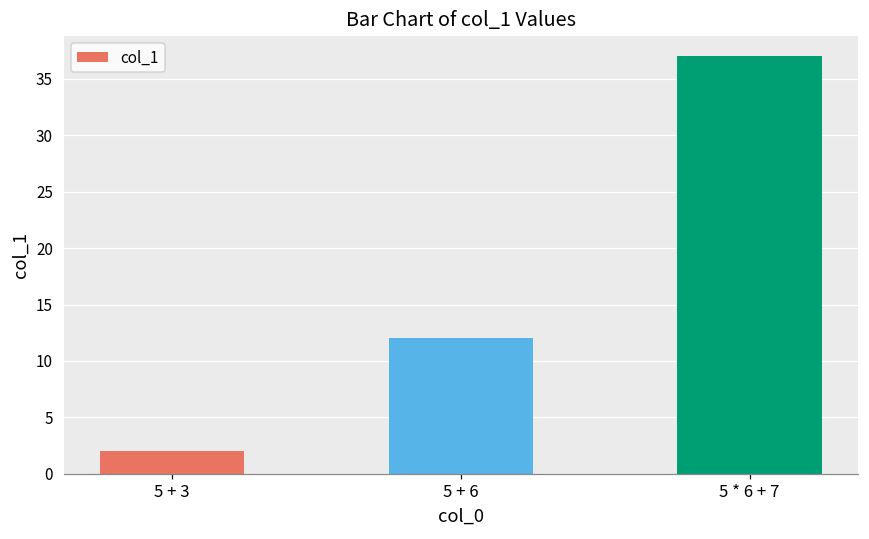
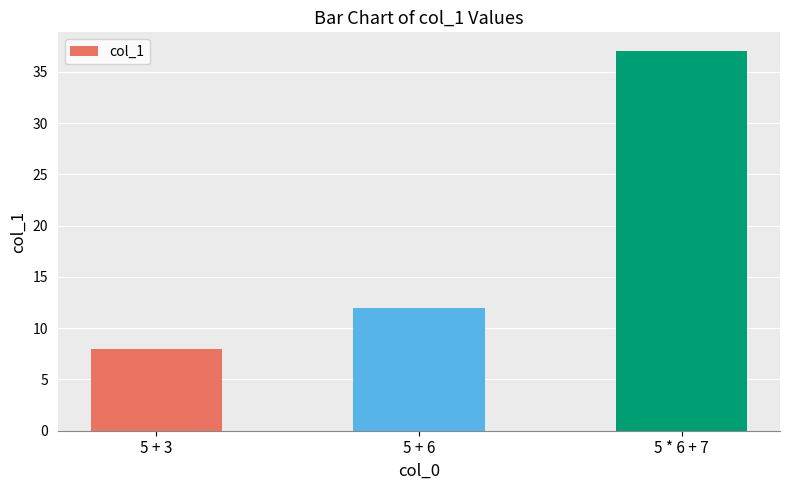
  {
-   "5 + 3": 2,
+   "5 + 3": 8,
    "5 + 6": 12,
    "5 * 6 + 7": 37
  }
